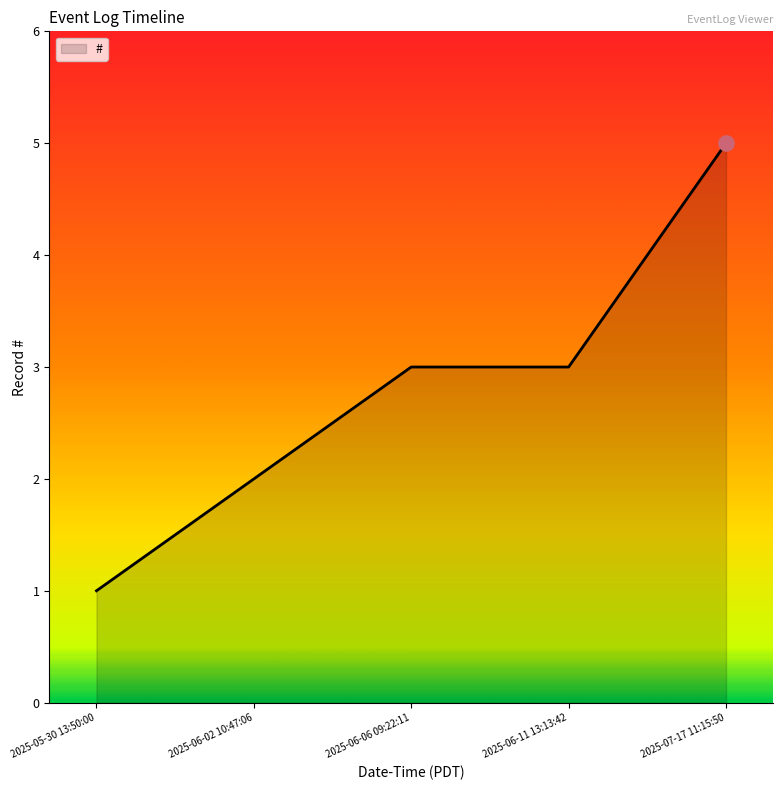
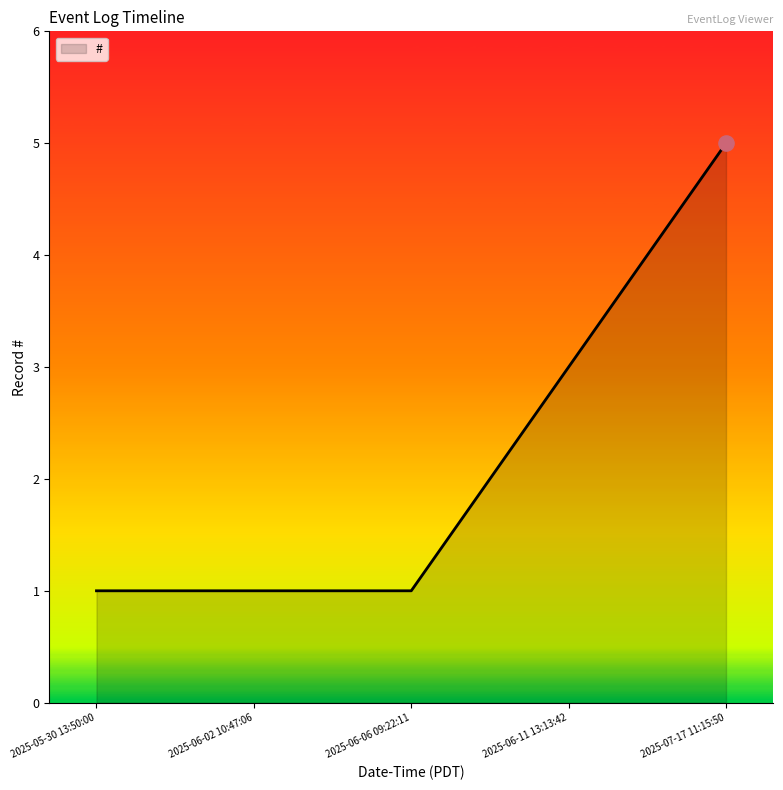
  {
    "#": {
      "2025-05-30 13:50:00": 1,
-     "2025-06-02 10:47:06": 2,
-     "2025-06-06 09:22:11": 3,
+     "2025-06-02 10:47:06": 1,
+     "2025-06-06 09:22:11": 1,
      "2025-06-11 13:13:42": 3
    }
  }
